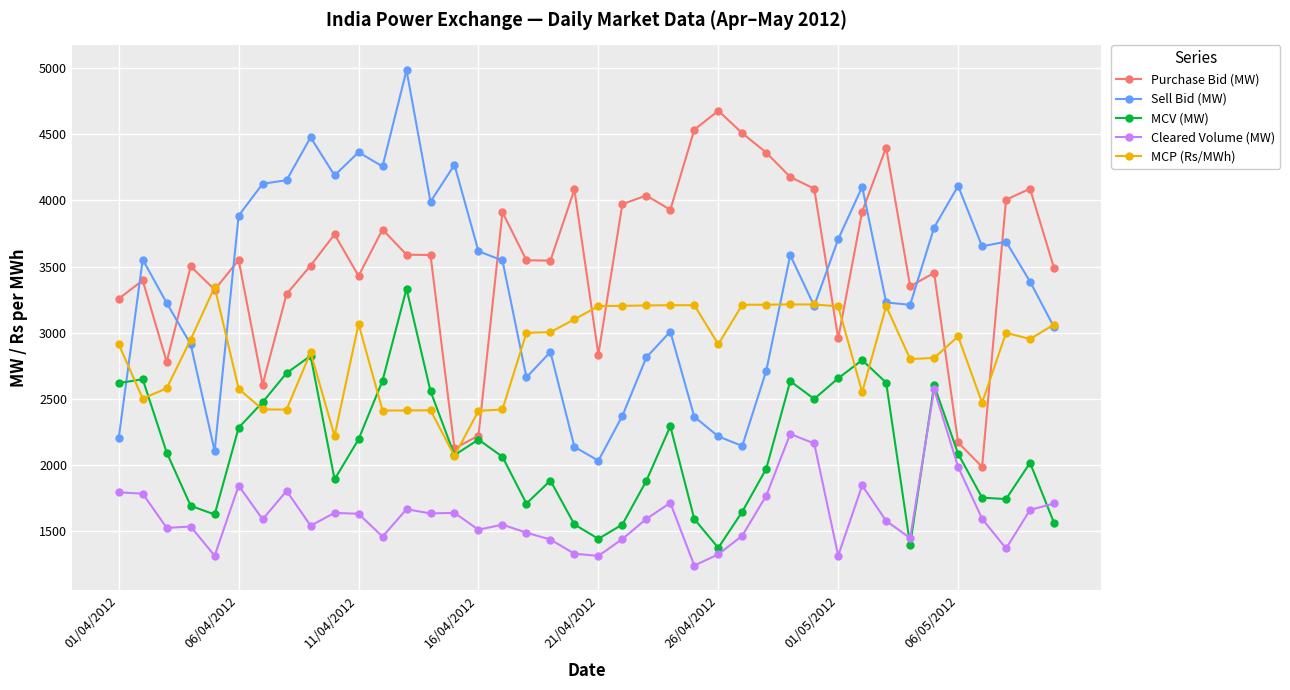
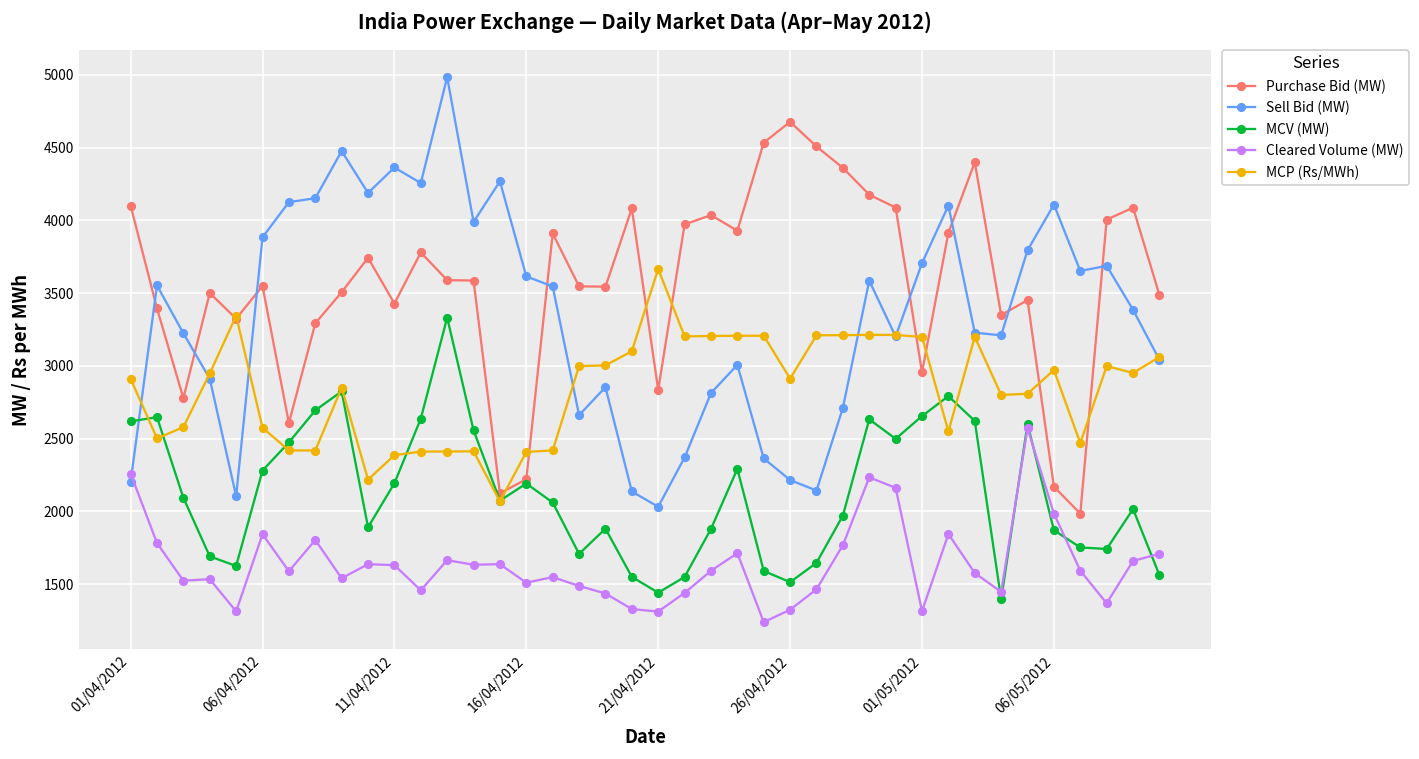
  {
    "Purchase Bid (MW)": {
-     "01/04/2012": 3260,
+     "01/04/2012": 4100,
      "06/04/2012": 3550,
      "11/04/2012": 3430,
      "16/04/2012": 2220,
      "21/04/2012": 2830,
      "26/04/2012": 4680,
      "01/05/2012": 2960,
      "06/05/2012": 2170
    },
    "Sell Bid (MW)": {
      "01/04/2012": 2200,
      "06/04/2012": 3880,
      "11/04/2012": 4360,
      "16/04/2012": 3620,
      "21/04/2012": 2030,
      "26/04/2012": 2220,
      "01/05/2012": 3710,
      "06/05/2012": 4110
    },
    "MCV (MW)": {
      "01/04/2012": 2620,
      "06/04/2012": 2280,
      "11/04/2012": 2190,
      "16/04/2012": 2190,
      "21/04/2012": 1440,
-     "26/04/2012": 1370,
+     "26/04/2012": 1510,
      "01/05/2012": 2660,
-     "06/05/2012": 2080
+     "06/05/2012": 1870
    },
    "Cleared Volume (MW)": {
-     "01/04/2012": 1790,
+     "01/04/2012": 2260,
      "06/04/2012": 1840,
      "11/04/2012": 1630,
      "16/04/2012": 1510,
      "21/04/2012": 1310,
      "26/04/2012": 1320,
      "01/05/2012": 1320,
      "06/05/2012": 1990
    },
    "MCP (Rs/MWh)": {
      "01/04/2012": 2910,
      "06/04/2012": 2580,
-     "11/04/2012": 3070,
+     "11/04/2012": 2390,
      "16/04/2012": 2410,
-     "21/04/2012": 3200,
+     "21/04/2012": 3670,
      "26/04/2012": 2910,
      "01/05/2012": 3200,
      "06/05/2012": 2970
    }
  }
